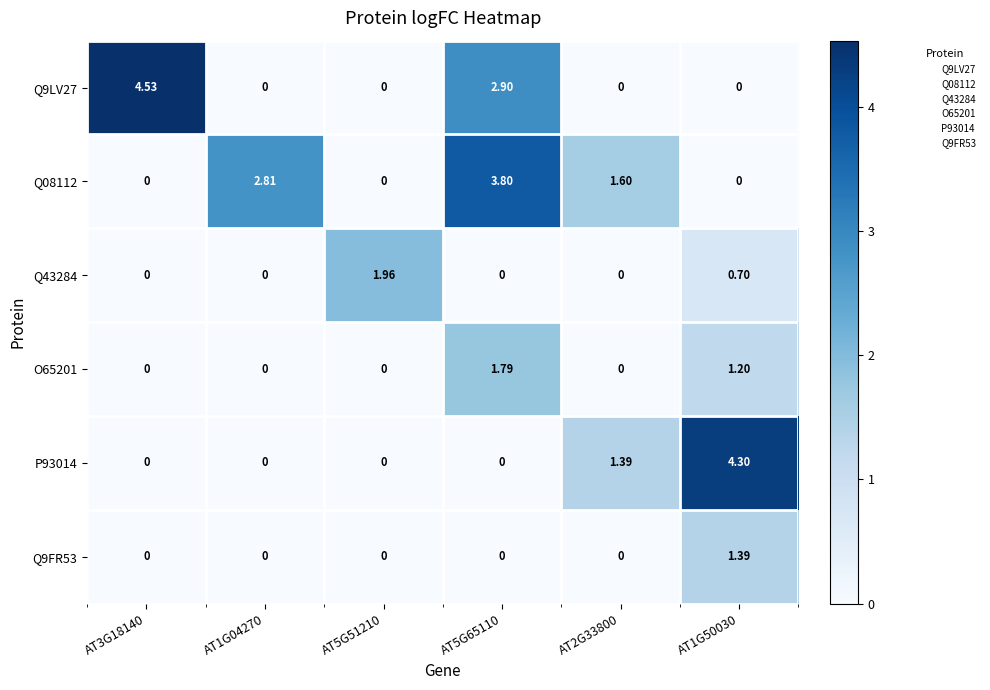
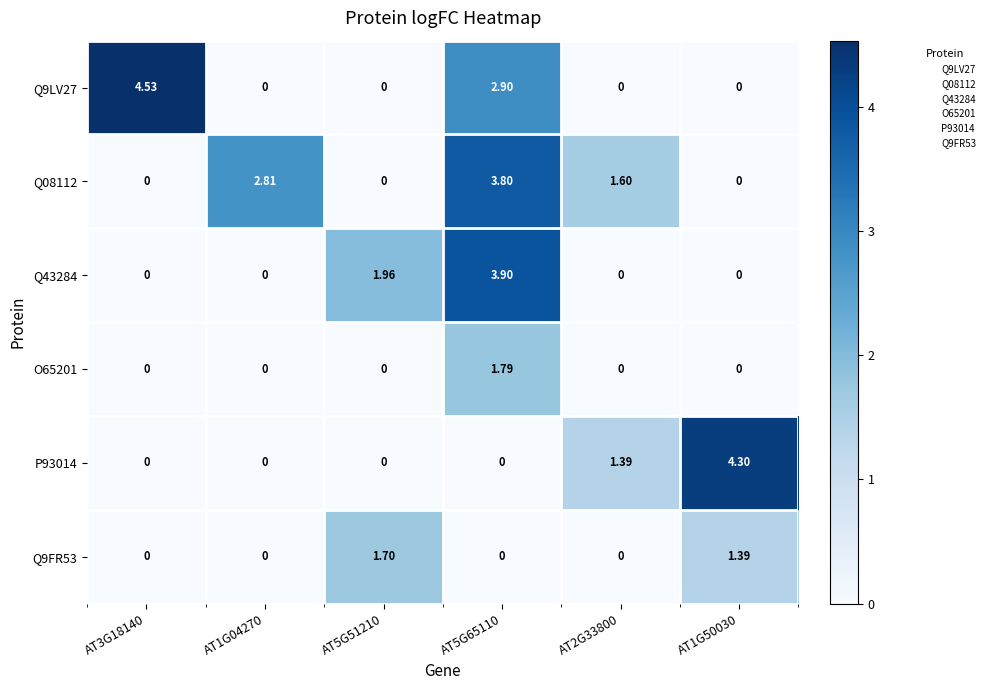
  {
    "Q9LV27": {
      "AT3G18140": 4.53,
      "AT1G04270": 0,
      "AT5G51210": 0,
      "AT5G65110": 2.90,
      "AT2G33800": 0,
      "AT1G50030": 0
    },
    "Q08112": {
      "AT3G18140": 0,
      "AT1G04270": 2.81,
      "AT5G51210": 0,
      "AT5G65110": 3.80,
      "AT2G33800": 1.60,
      "AT1G50030": 0
    },
    "Q43284": {
      "AT3G18140": 0,
      "AT1G04270": 0,
      "AT5G51210": 1.96,
-     "AT5G65110": 0,
+     "AT5G65110": 3.90,
      "AT2G33800": 0,
-     "AT1G50030": 0.70
+     "AT1G50030": 0
    },
    "O65201": {
      "AT3G18140": 0,
      "AT1G04270": 0,
      "AT5G51210": 0,
      "AT5G65110": 1.79,
      "AT2G33800": 0,
-     "AT1G50030": 1.20
+     "AT1G50030": 0
    },
    "P93014": {
      "AT3G18140": 0,
      "AT1G04270": 0,
      "AT5G51210": 0,
      "AT5G65110": 0,
      "AT2G33800": 1.39,
      "AT1G50030": 4.30
    },
    "Q9FR53": {
      "AT3G18140": 0,
      "AT1G04270": 0,
-     "AT5G51210": 0,
+     "AT5G51210": 1.70,
      "AT5G65110": 0,
      "AT2G33800": 0,
      "AT1G50030": 1.39
    }
  }
